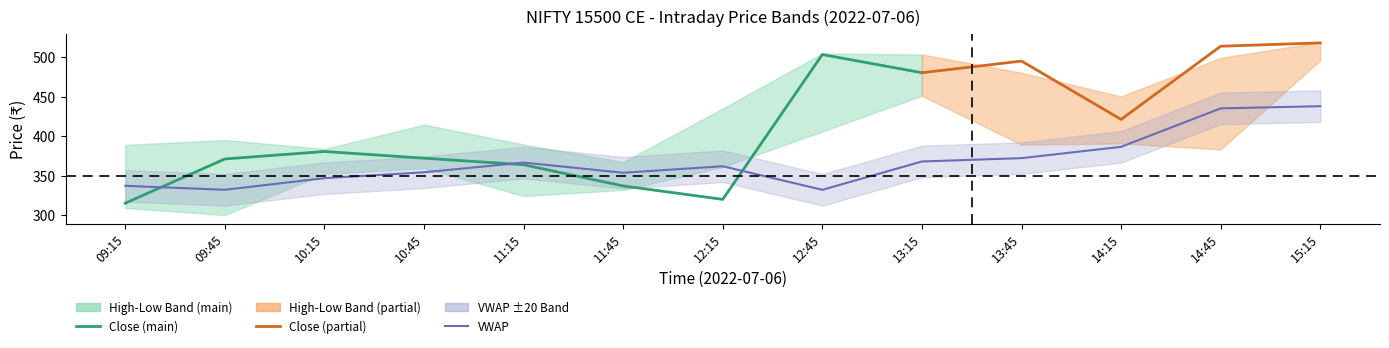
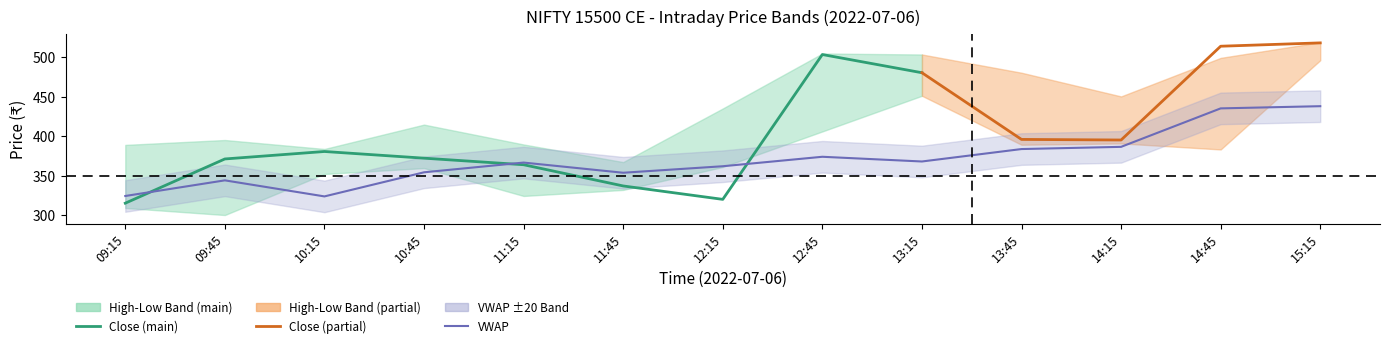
  {
    "Close (main)": {
      "09:15": 320,
      "09:45": 370,
      "11:45": 340,
      "12:15": 320
    },
    "Close (partial)": {
-     "13:45": 490,
-     "14:15": 420,
+     "13:45": 400,
+     "14:15": 400,
      "14:45": 510
    },
    "VWAP": {
-     "09:15": 340,
-     "09:45": 330,
-     "10:15": 350,
+     "09:15": 320,
+     "09:45": 340,
+     "10:15": 320,
      "10:45": 350,
      "11:45": 350,
      "12:15": 360,
-     "12:45": 330,
+     "12:45": 370,
      "13:15": 370,
-     "13:45": 370,
+     "13:45": 380,
      "14:15": 390,
      "14:45": 440,
      "15:15": 440
    }
  }
